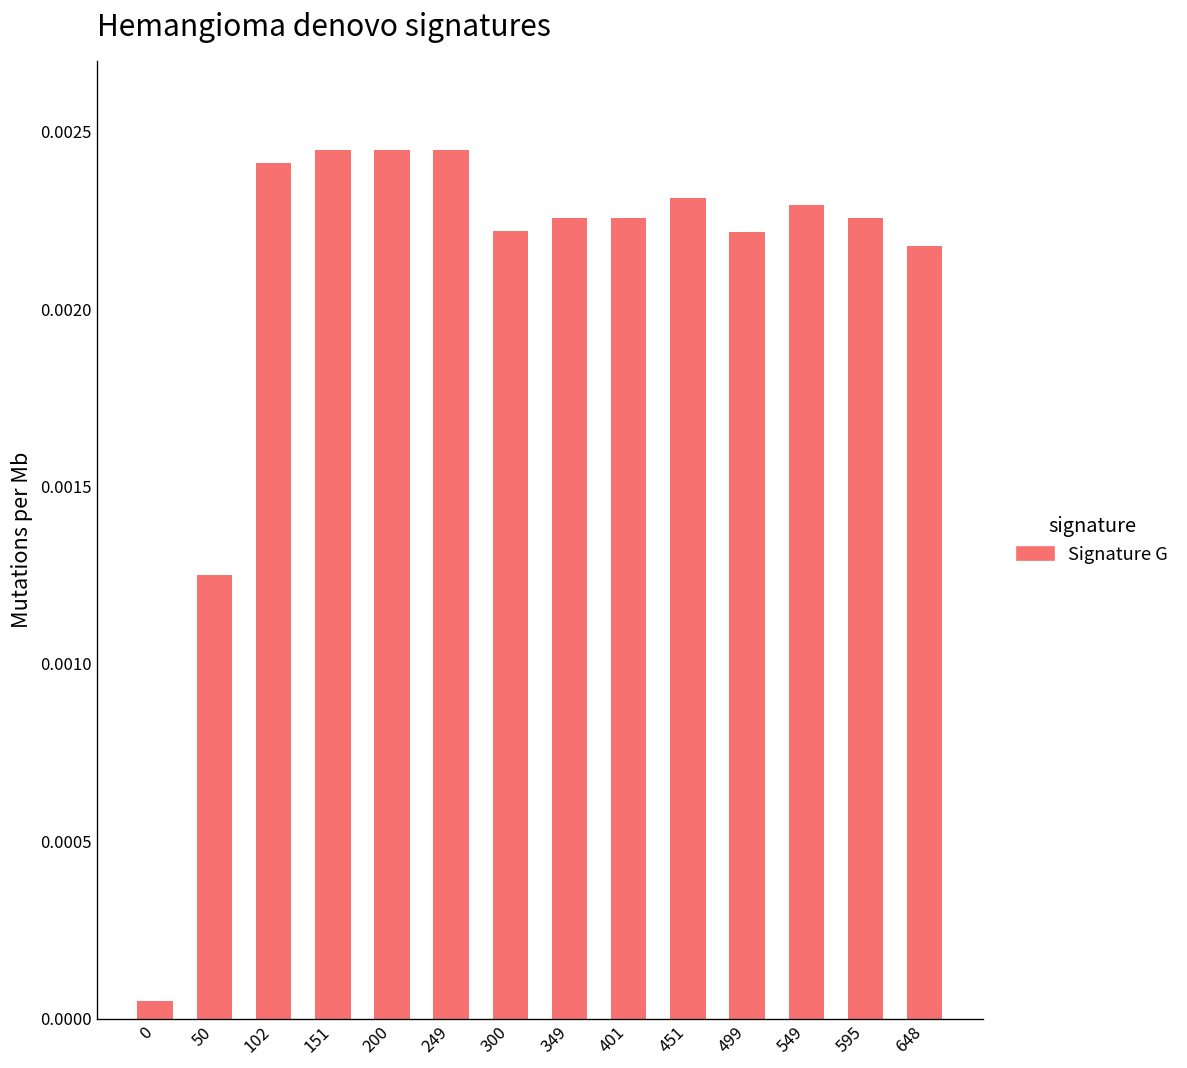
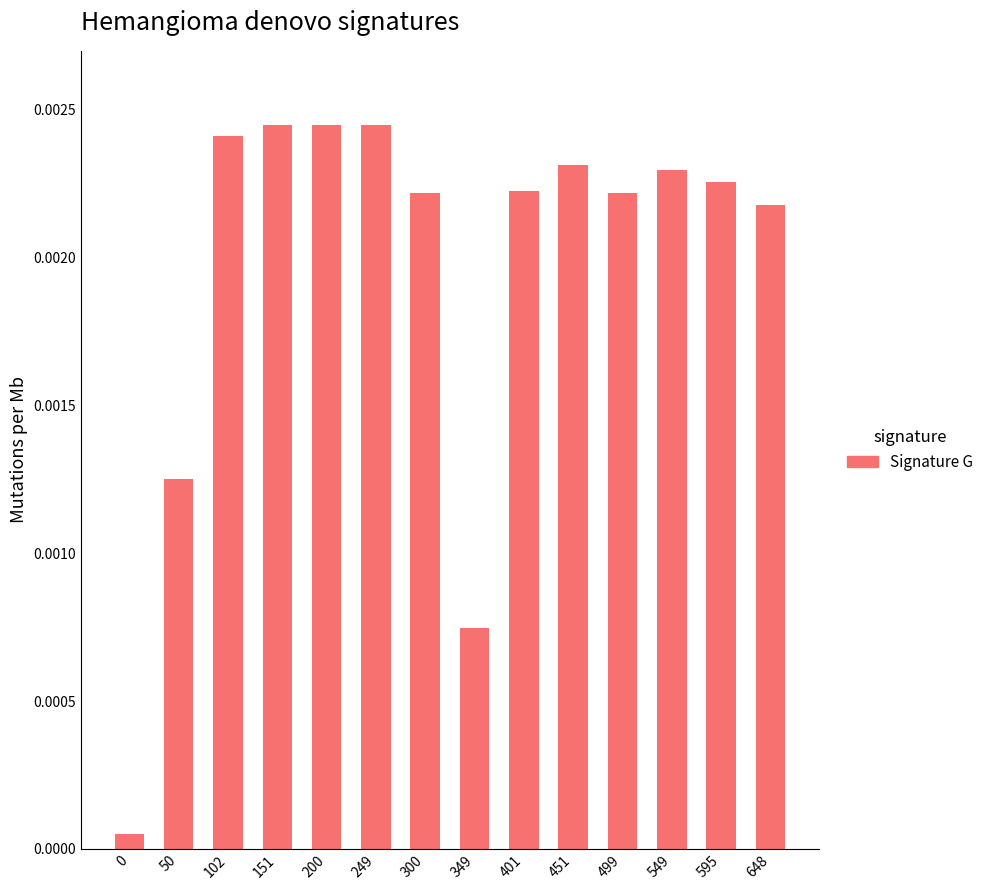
  {
    "0": 0.00005,
    "50": 0.00125,
    "102": 0.00241,
    "151": 0.00245,
    "200": 0.00245,
    "249": 0.00245,
    "300": 0.00222,
-   "349": 0.00226,
-   "401": 0.00226,
+   "349": 0.00075,
+   "401": 0.00222,
    "451": 0.00231,
    "499": 0.00222,
    "549": 0.00230,
    "595": 0.00226,
    "648": 0.00218
  }
